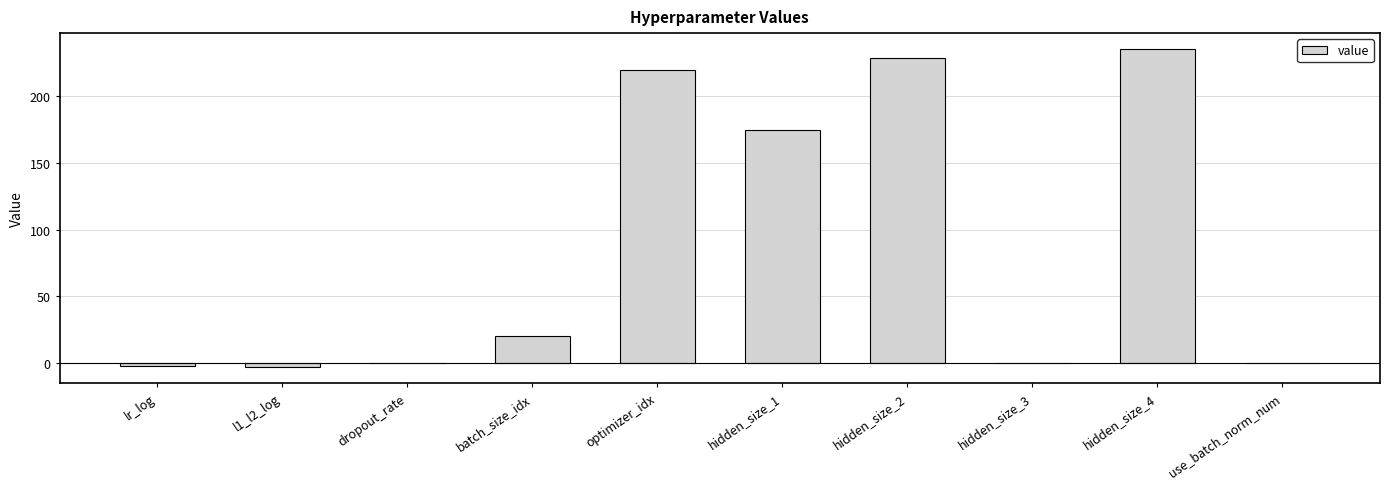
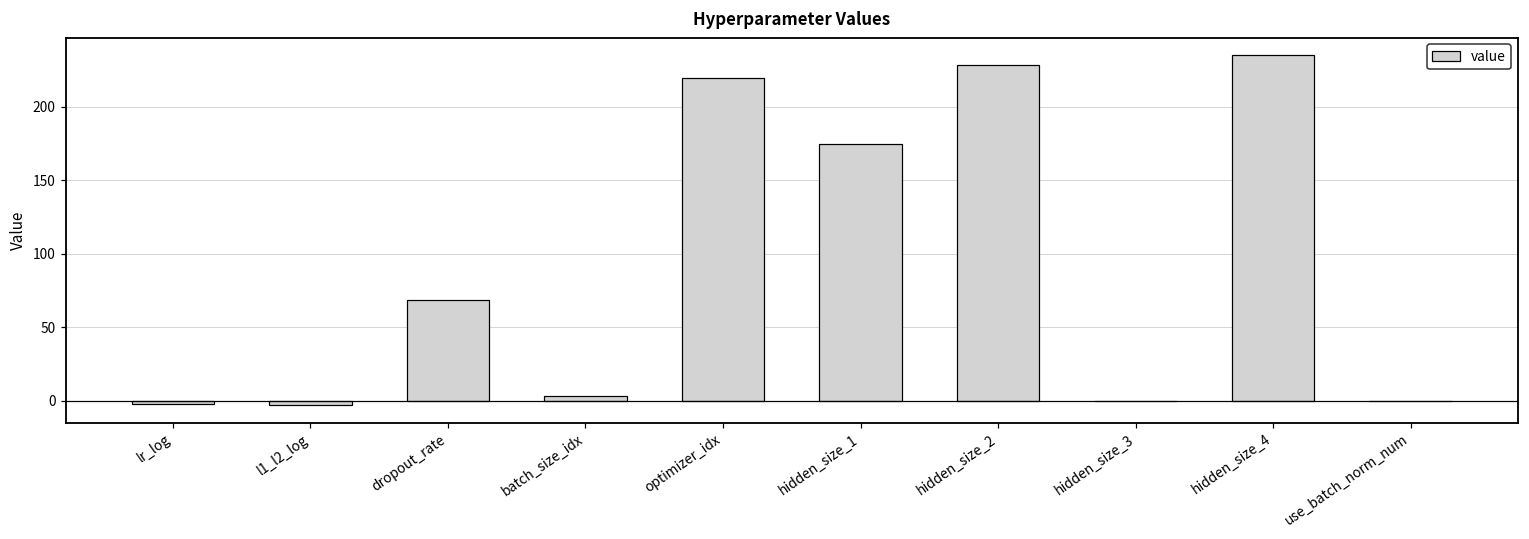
  {
    "lr_log": -2,
    "l1_l2_log": -3,
-   "dropout_rate": 0,
-   "batch_size_idx": 21,
+   "dropout_rate": 68,
+   "batch_size_idx": 3,
    "optimizer_idx": 219,
    "hidden_size_1": 174,
    "hidden_size_2": 228,
    "hidden_size_3": 0,
    "hidden_size_4": 235,
    "use_batch_norm_num": 0
  }
